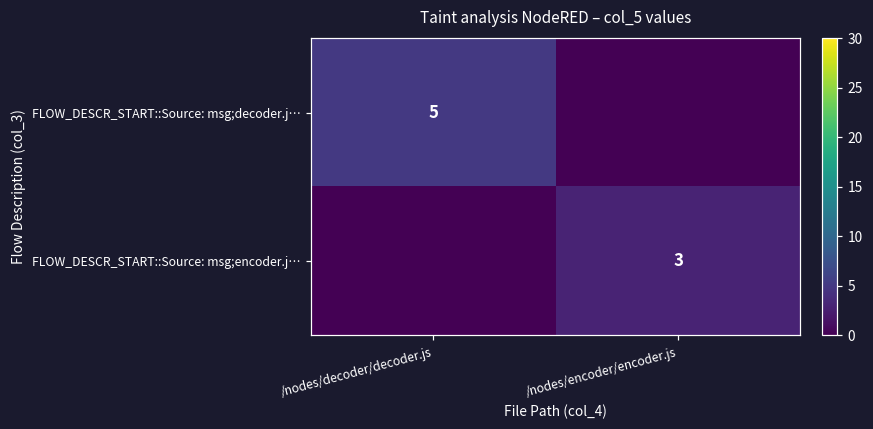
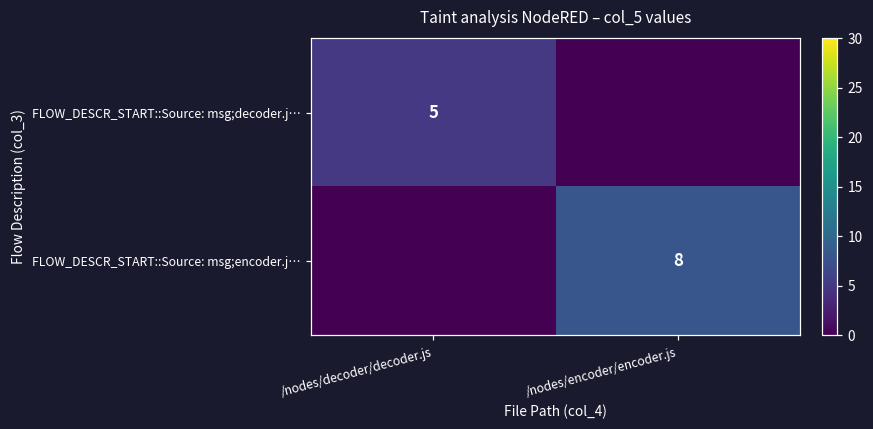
  {
    "FLOW_DESCR_START::Source: msg;decoder.j…": {
      "/nodes/decoder/decoder.js": 5
    },
    "FLOW_DESCR_START::Source: msg;encoder.j…": {
-     "/nodes/encoder/encoder.js": 3
+     "/nodes/encoder/encoder.js": 8
    }
  }
